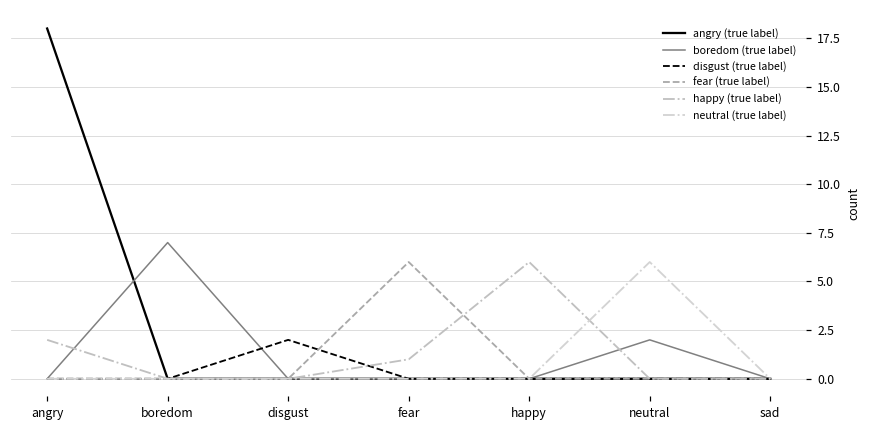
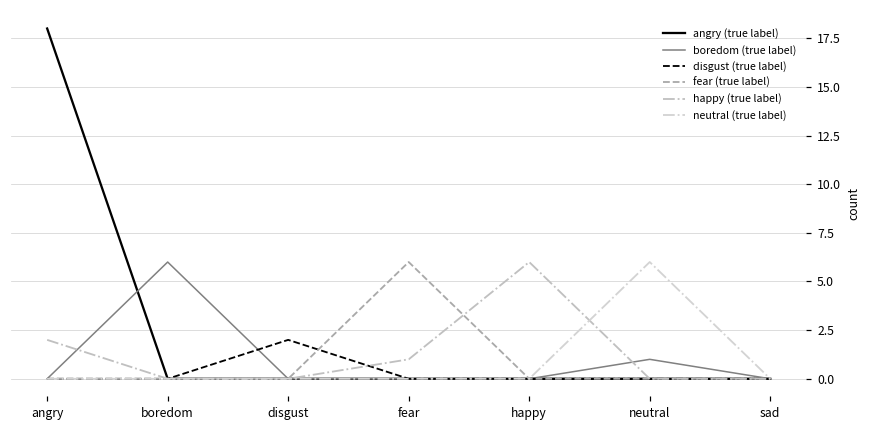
  {
    "boredom (true label)": {
-     "boredom": 7,
-     "neutral": 2
+     "boredom": 6,
+     "neutral": 1
    }
  }
